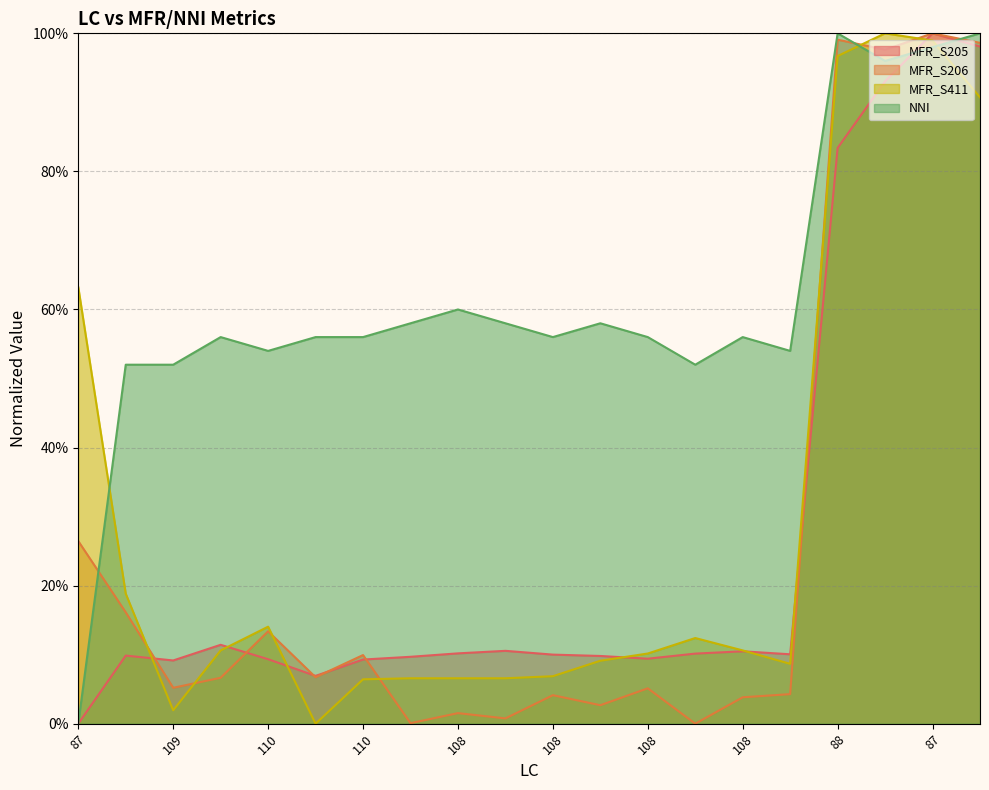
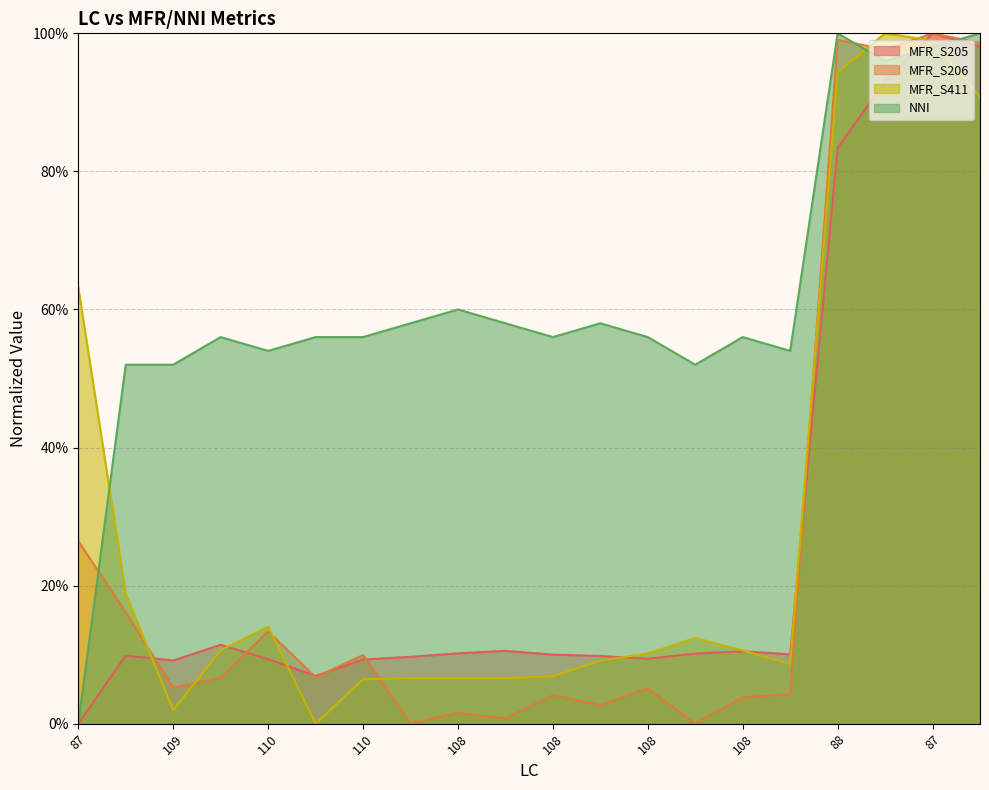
  {
    "MFR_S411": {
      "109": "2%",
-     "88": "97%"
+     "88": "94%"
    },
    "NNI": {
      "109": "52%",
      "88": "100%"
    }
  }
